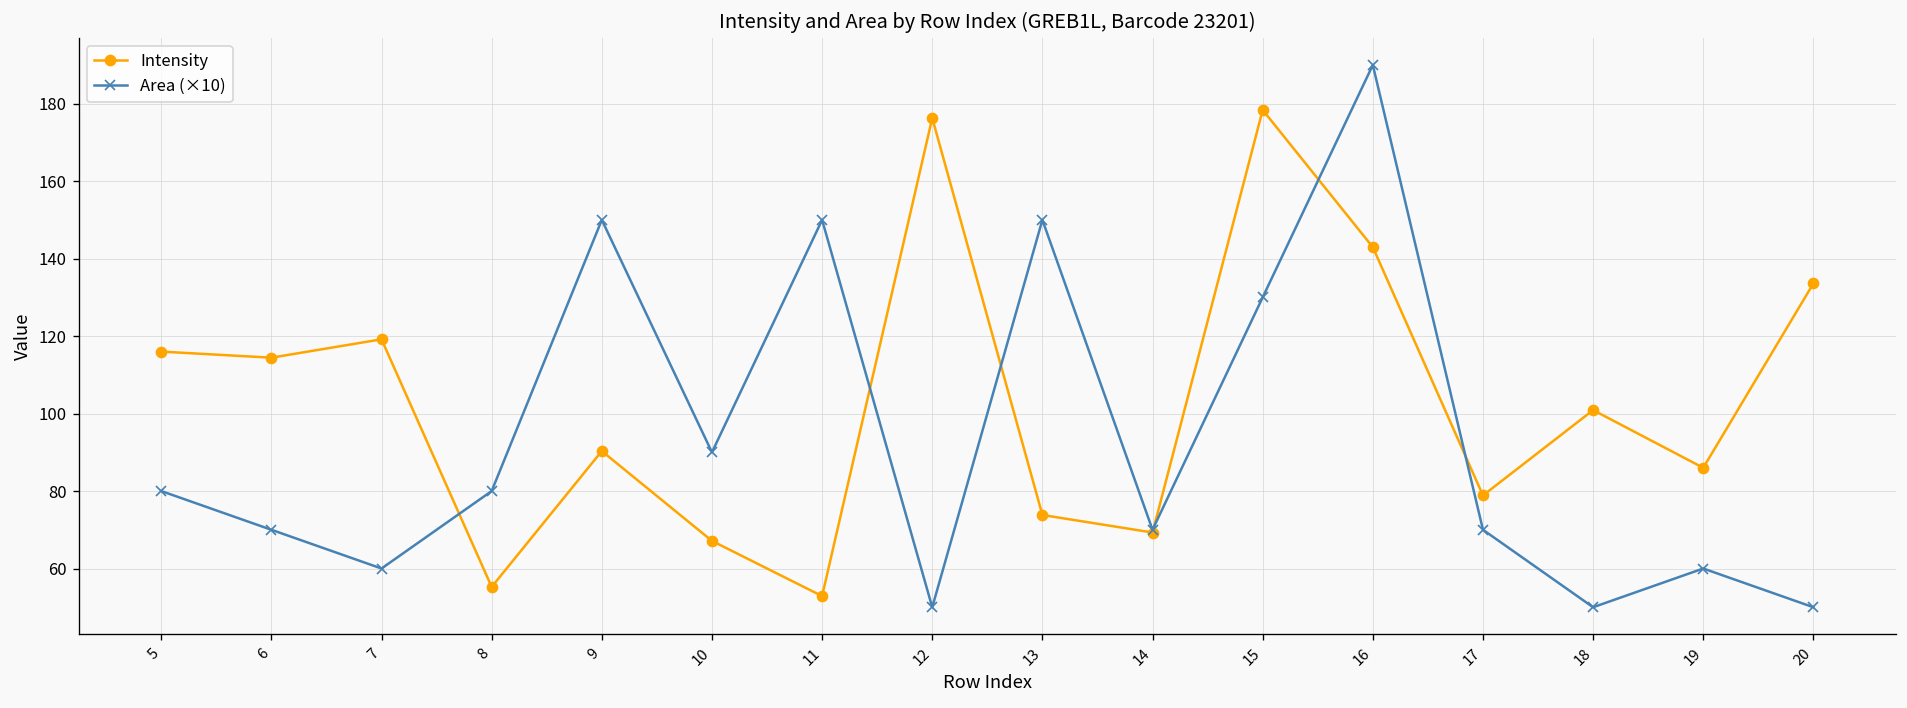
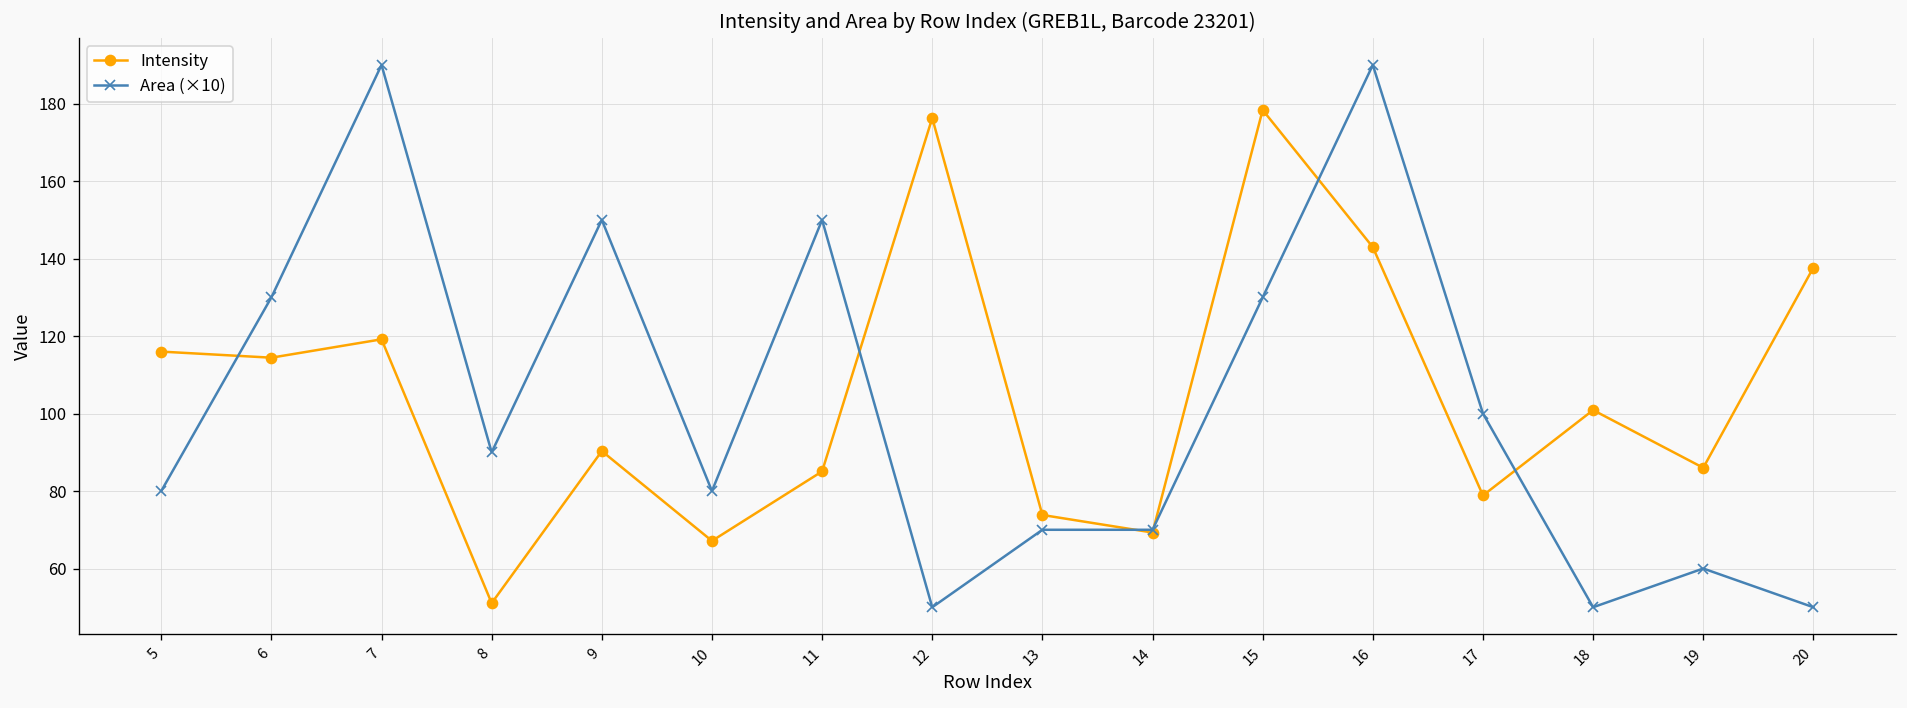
  {
    "Intensity": {
      "5": 116,
      "6": 114,
      "7": 119,
-     "8": 55,
+     "8": 51,
      "9": 90,
      "10": 67,
-     "11": 53,
+     "11": 85,
      "12": 176,
      "13": 74,
      "15": 178,
      "16": 143,
      "17": 79,
      "18": 101,
      "19": 86,
-     "20": 134
+     "20": 138
    },
    "Area (×10)": {
      "5": 80,
-     "6": 70,
-     "7": 60,
-     "8": 80,
+     "6": 130,
+     "7": 190,
+     "8": 90,
      "9": 150,
-     "10": 90,
+     "10": 80,
      "11": 150,
      "12": 50,
-     "13": 150,
+     "13": 70,
      "15": 130,
      "16": 190,
-     "17": 70,
+     "17": 100,
      "18": 50,
      "19": 60,
      "20": 50
    }
  }
